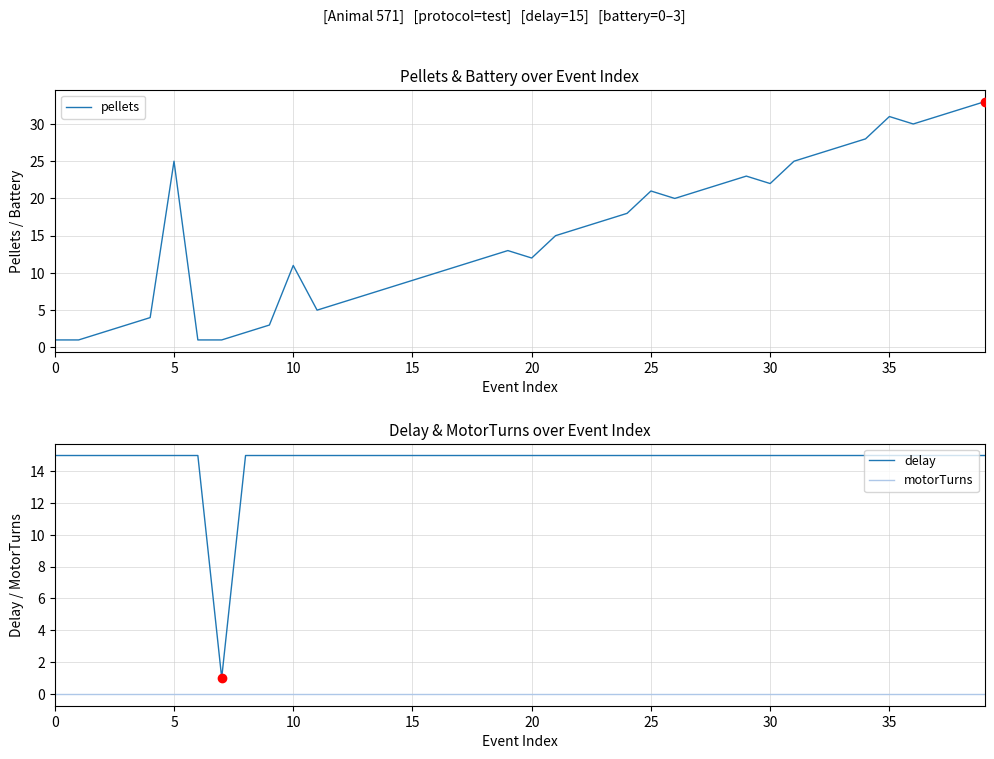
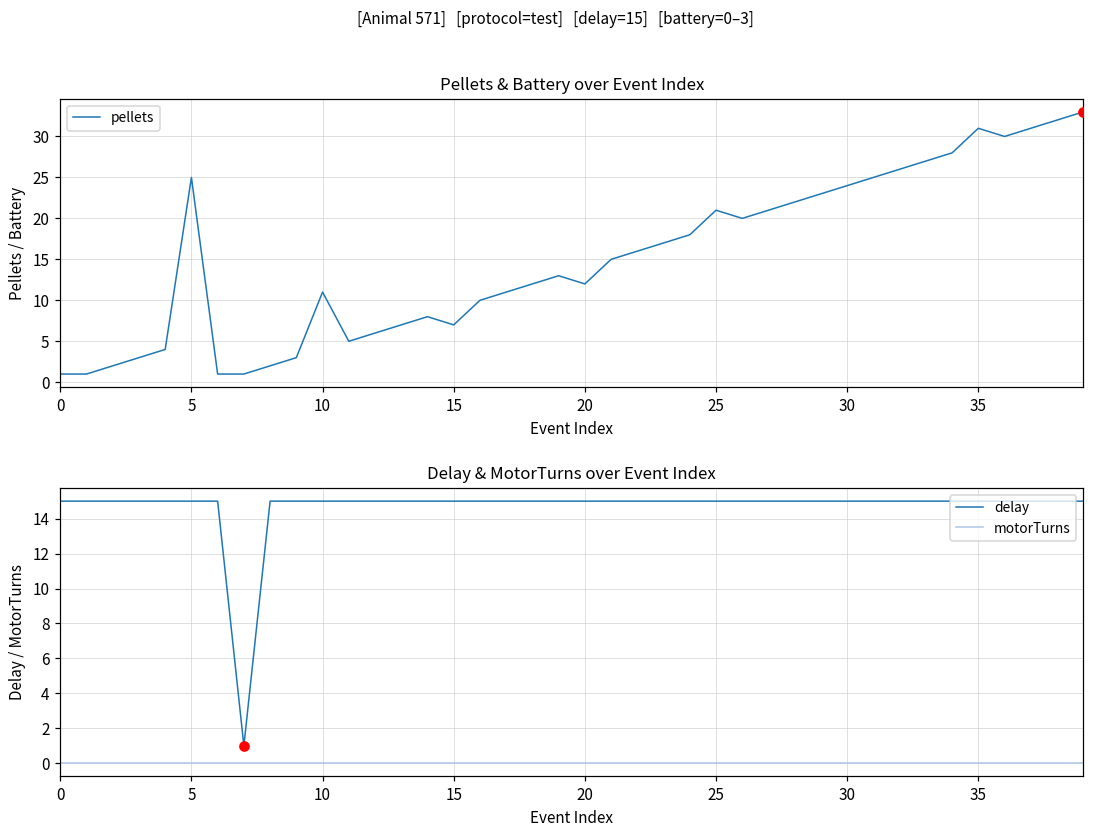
  {
    "Pellets & Battery over Event Index": {
      "pellets": {
        "0": 1,
        "5": 25,
        "10": 11,
-       "15": 9,
+       "15": 7,
        "20": 12,
        "25": 21,
-       "30": 22,
+       "30": 24,
        "35": 31
      }
    },
    "Delay & MotorTurns over Event Index": {
      "delay": {
        "0": 15.0,
        "5": 15.0,
        "10": 15.0,
        "15": 15.0,
        "20": 15.0,
        "25": 15.0,
        "30": 15.0
      },
      "motorTurns": {
        "0": 0.0,
        "5": 0.0,
        "10": 0.0,
        "15": 0.0,
        "20": 0.0,
        "25": 0.0,
        "30": 0.0,
        "35": 0.0
      }
    }
  }
